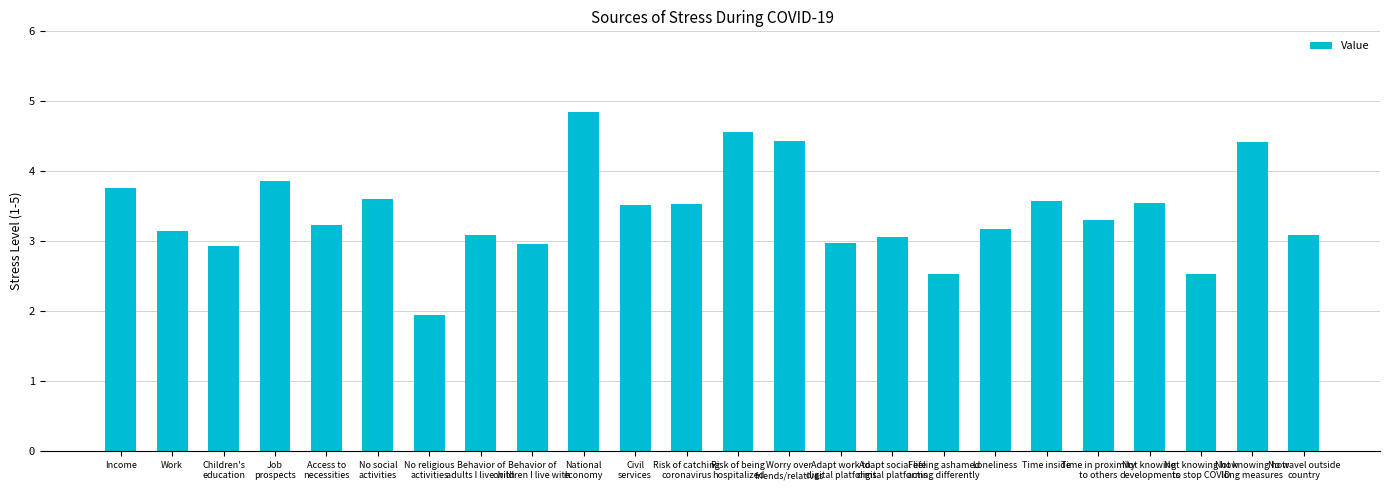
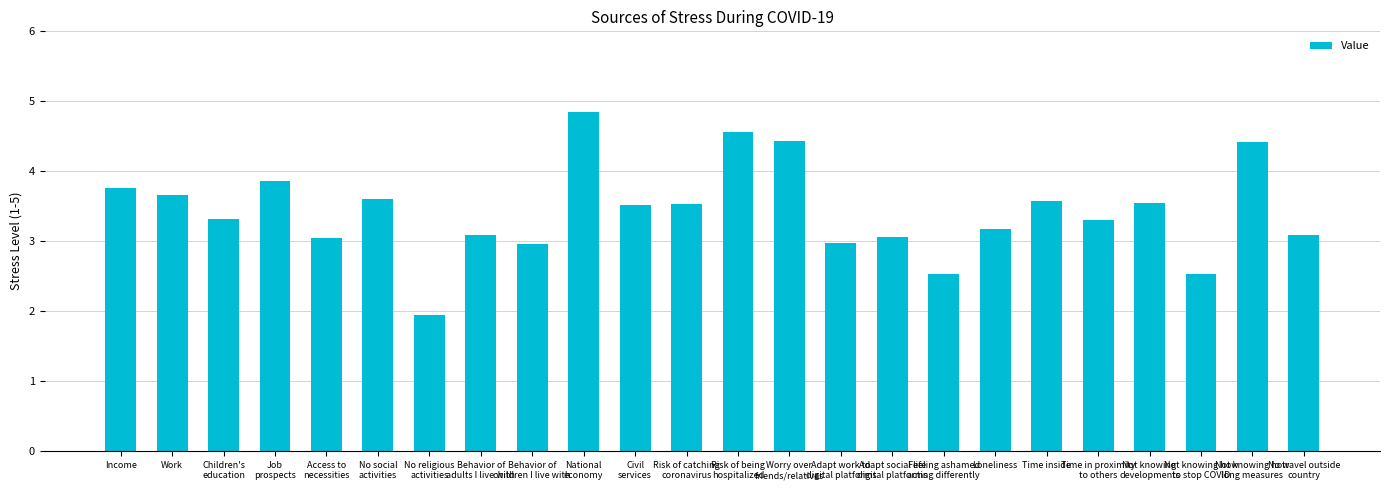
  {
    "Income": 3.8,
-   "Work": 3.2,
-   "Children's education": 2.9,
+   "Work": 3.7,
+   "Children's education": 3.3,
    "Job prospects": 3.9,
-   "Access to necessities": 3.2,
+   "Access to necessities": 3.0,
    "No social activities": 3.6,
    "Civil services": 3.5,
    "Risk of catching coronavirus": 3.5
  }
